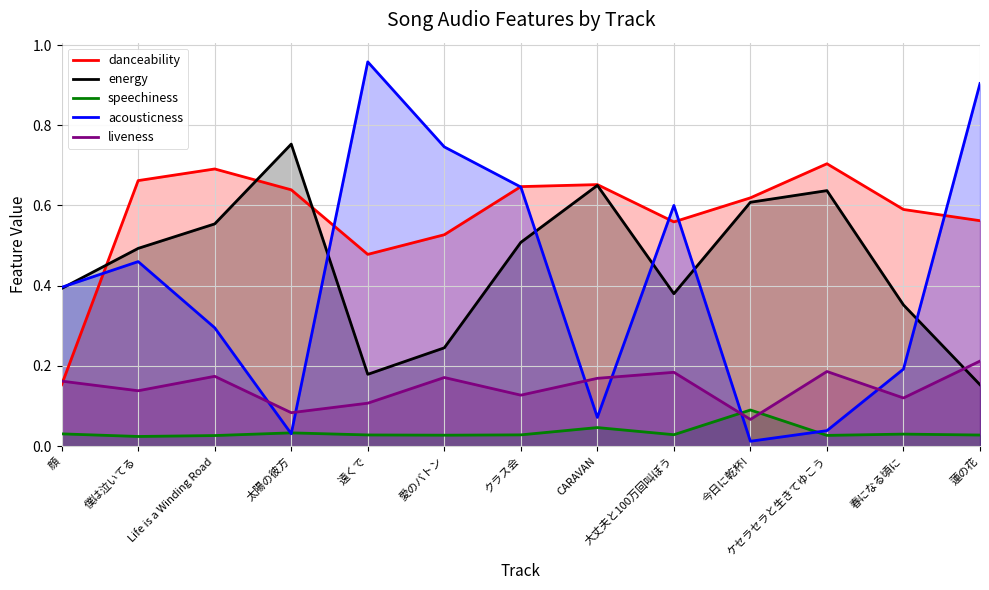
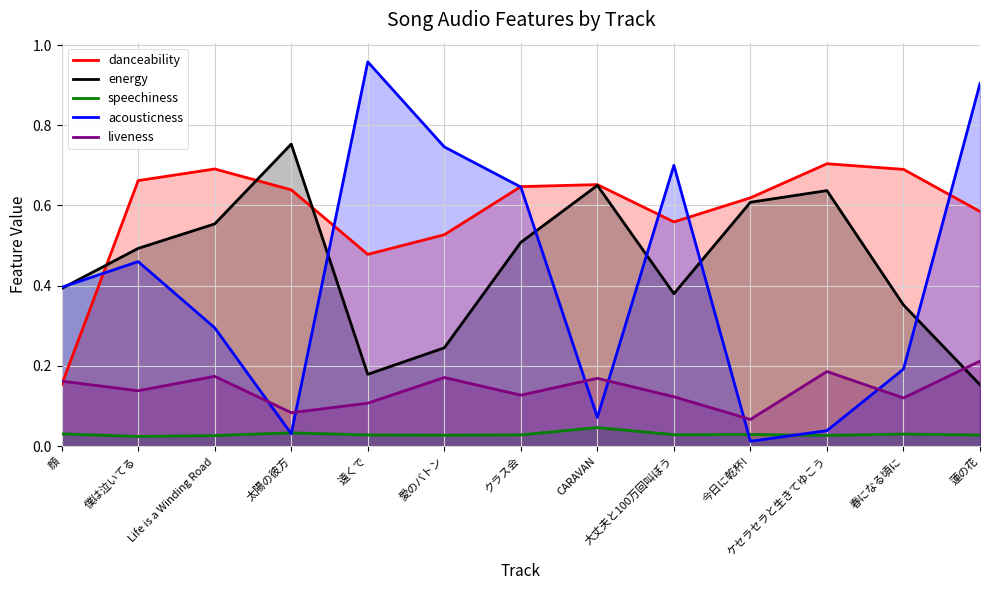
  {
    "danceability": {
      "顔": 0.15,
      "僕は泣いてる": 0.66,
      "Life is a Winding Road": 0.69,
      "太陽の彼方": 0.64,
      "遠くで": 0.48,
      "愛のバトン": 0.53,
      "大丈夫と100万回叫ぼう": 0.56,
      "今日に乾杯!": 0.62,
      "ケセラセラと生きてゆこう": 0.70,
-     "春になる頃に": 0.59,
-     "蓮の花": 0.56
+     "春になる頃に": 0.69,
+     "蓮の花": 0.59
    },
    "energy": {
      "僕は泣いてる": 0.49,
      "Life is a Winding Road": 0.55,
      "太陽の彼方": 0.75,
      "遠くで": 0.18,
      "愛のバトン": 0.25,
      "クラス会": 0.51,
      "大丈夫と100万回叫ぼう": 0.38,
      "今日に乾杯!": 0.61,
      "ケセラセラと生きてゆこう": 0.64,
      "春になる頃に": 0.35,
      "蓮の花": 0.15
    },
    "speechiness": {
      "顔": 0.03,
      "僕は泣いてる": 0.02,
      "Life is a Winding Road": 0.03,
      "遠くで": 0.03,
      "愛のバトン": 0.03,
      "クラス会": 0.03,
      "CARAVAN": 0.05,
      "大丈夫と100万回叫ぼう": 0.03,
-     "今日に乾杯!": 0.09,
+     "今日に乾杯!": 0.03,
      "ケセラセラと生きてゆこう": 0.03,
      "春になる頃に": 0.03,
      "蓮の花": 0.03
    },
    "acousticness": {
      "僕は泣いてる": 0.46,
      "Life is a Winding Road": 0.3,
      "遠くで": 0.96,
      "愛のバトン": 0.75,
      "CARAVAN": 0.07,
-     "大丈夫と100万回叫ぼう": 0.6,
+     "大丈夫と100万回叫ぼう": 0.7,
      "今日に乾杯!": 0.01,
      "ケセラセラと生きてゆこう": 0.04,
      "春になる頃に": 0.19,
      "蓮の花": 0.9
    },
    "liveness": {
      "顔": 0.16,
      "僕は泣いてる": 0.14,
      "Life is a Winding Road": 0.17,
      "太陽の彼方": 0.08,
      "遠くで": 0.11,
      "愛のバトン": 0.17,
      "クラス会": 0.13,
      "CARAVAN": 0.17,
-     "大丈夫と100万回叫ぼう": 0.18,
+     "大丈夫と100万回叫ぼう": 0.12,
      "今日に乾杯!": 0.07,
      "ケセラセラと生きてゆこう": 0.19,
      "春になる頃に": 0.12,
      "蓮の花": 0.21
    }
  }
